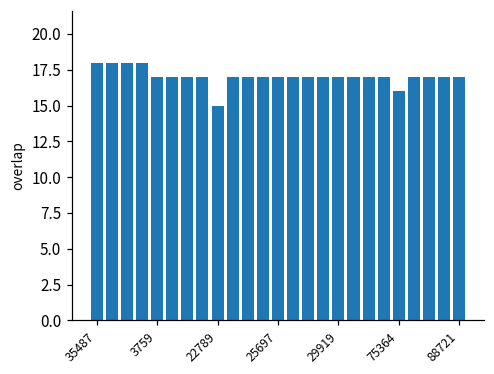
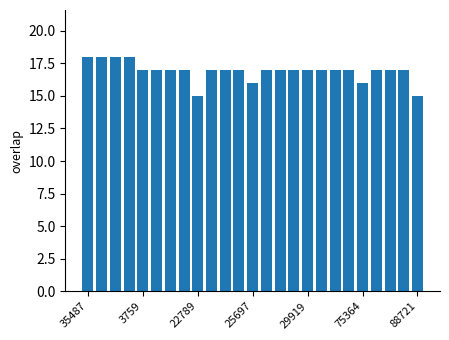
  {
    "35487": 18,
    "3759": 17,
    "22789": 15,
-   "25697": 17,
+   "25697": 16,
    "29919": 17,
    "75364": 16,
-   "88721": 17
+   "88721": 15
  }
